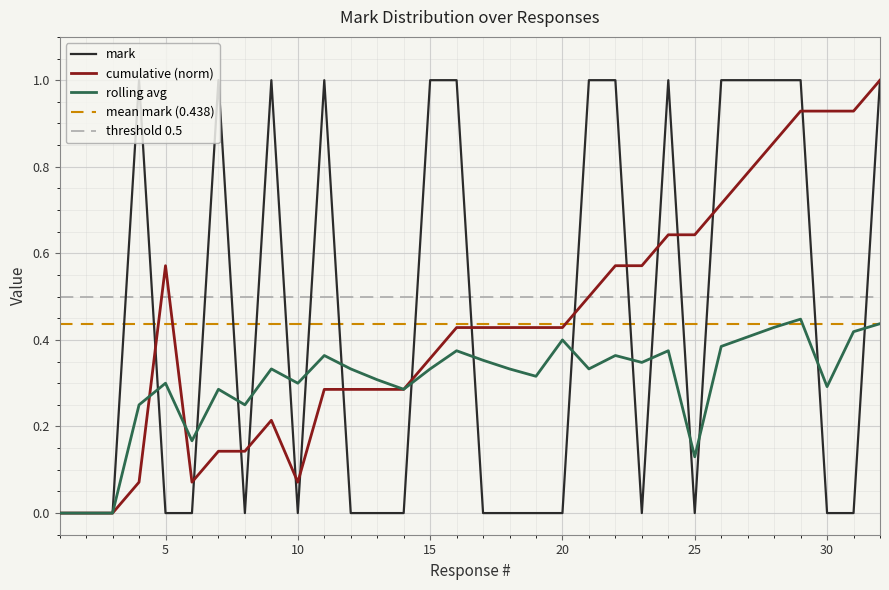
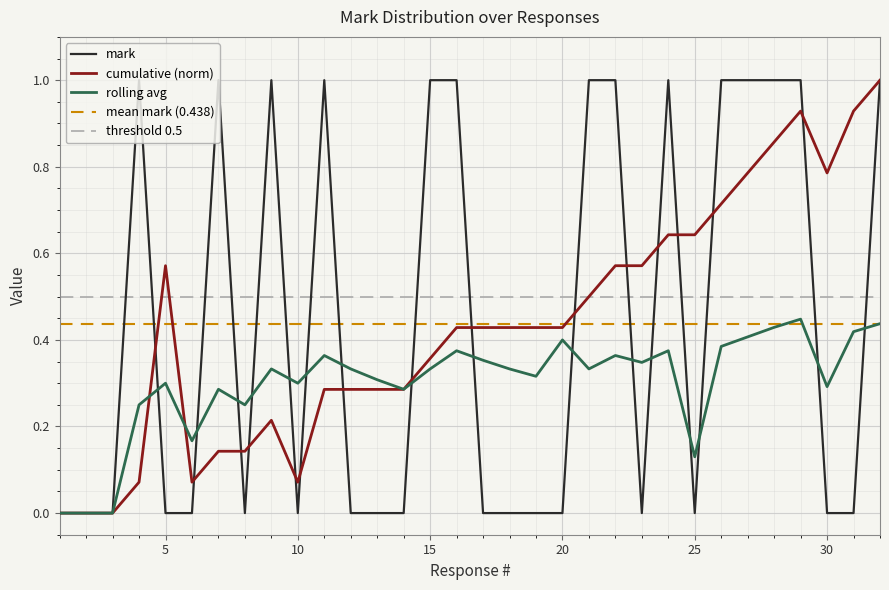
  {
    "mark": {
      "5": 0.00,
      "10": 0.00,
      "15": 1.00,
      "20": 0.00,
      "25": 0.00,
      "30": 0.00
    },
    "cumulative (norm)": {
      "5": 0.57,
      "10": 0.07,
      "15": 0.36,
      "20": 0.43,
      "25": 0.64,
-     "30": 0.93
+     "30": 0.79
    },
    "rolling avg": {
      "5": 0.30,
      "10": 0.30,
      "15": 0.33,
      "20": 0.40,
      "25": 0.13,
      "30": 0.29
    }
  }
